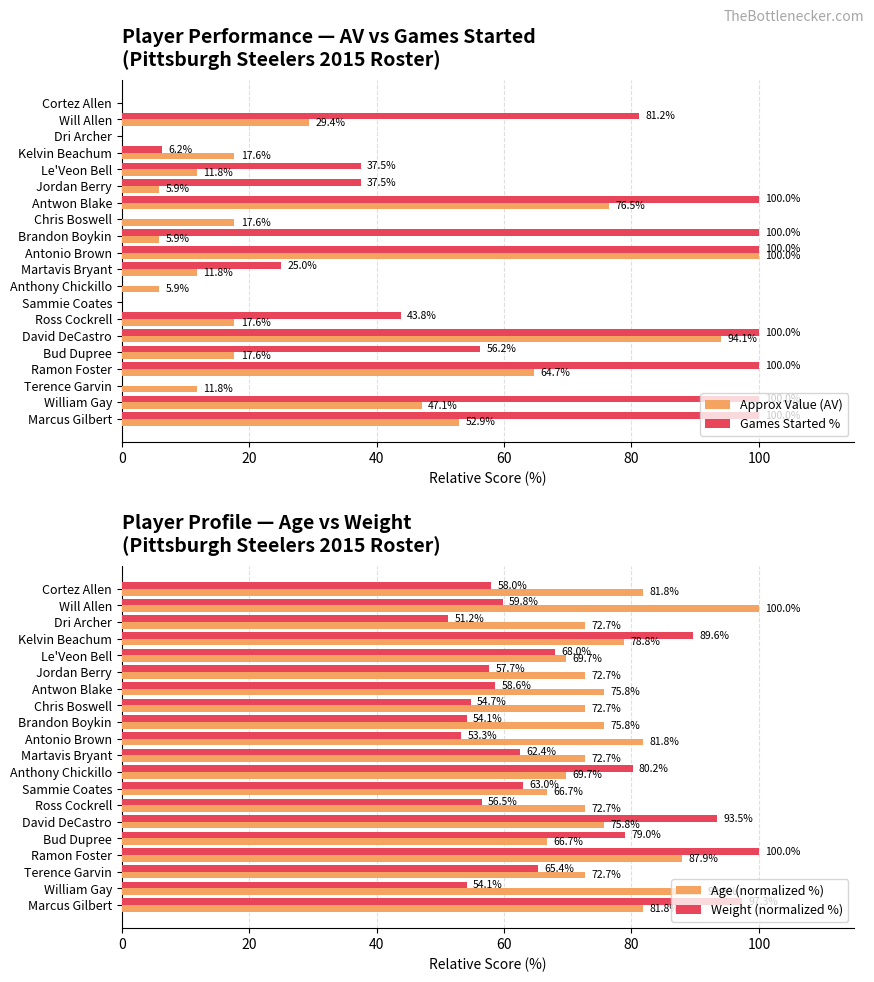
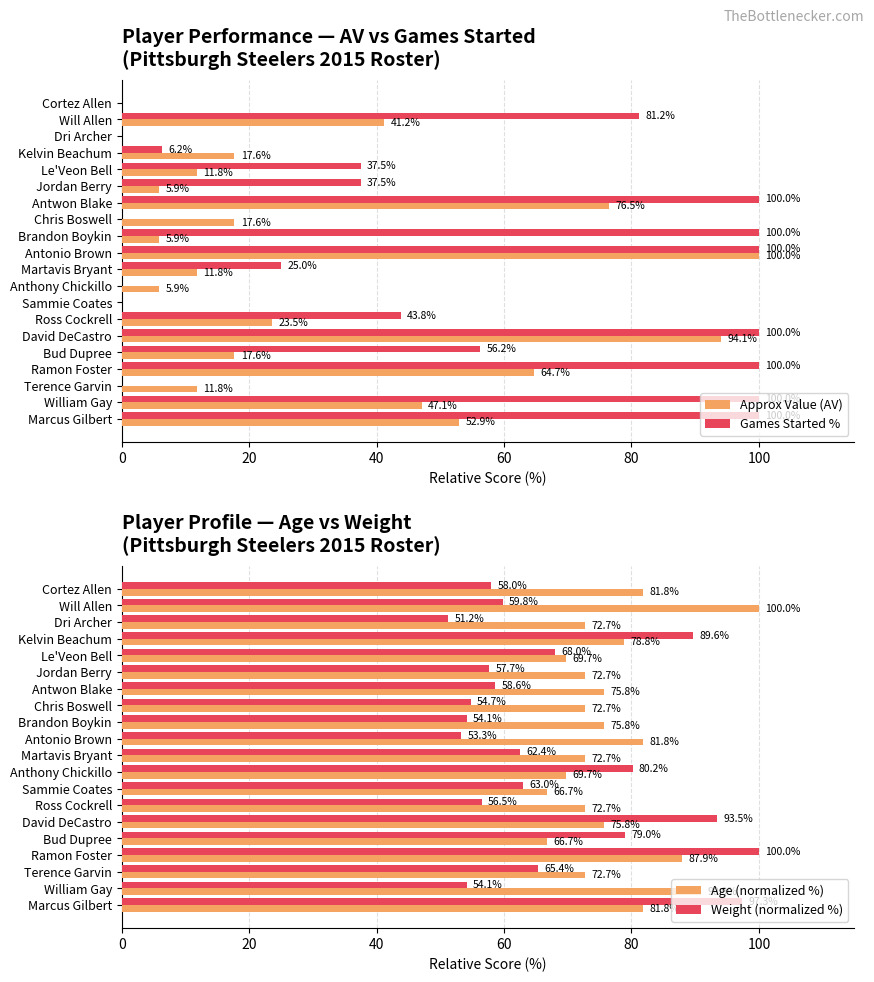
  {
    "Player Performance — AV vs Games Started (Pittsburgh Steelers 2015 Roster)": {
      "Approx Value (AV)": {
-       "Will Allen": "29.4%",
+       "Will Allen": "41.2%",
        "Kelvin Beachum": "17.6%",
        "Le'Veon Bell": "11.8%",
        "Jordan Berry": "5.9%",
        "Antwon Blake": "76.5%",
        "Chris Boswell": "17.6%",
        "Brandon Boykin": "5.9%",
        "Martavis Bryant": "11.8%",
        "Anthony Chickillo": "5.9%",
-       "Ross Cockrell": "17.6%",
+       "Ross Cockrell": "23.5%",
        "David DeCastro": "94.1%",
        "Bud Dupree": "17.6%",
        "Ramon Foster": "64.7%",
        "Terence Garvin": "11.8%",
        "William Gay": "47.1%",
        "Marcus Gilbert": "52.9%"
      },
      "Games Started %": {
        "Will Allen": "81.2%",
        "Kelvin Beachum": "6.2%",
        "Le'Veon Bell": "37.5%",
        "Jordan Berry": "37.5%",
        "Antwon Blake": "100.0%",
        "Brandon Boykin": "100.0%",
        "Martavis Bryant": "25.0%",
        "Ross Cockrell": "43.8%",
        "David DeCastro": "100.0%",
        "Bud Dupree": "56.2%",
        "Ramon Foster": "100.0%"
      }
    },
    "Player Profile — Age vs Weight (Pittsburgh Steelers 2015 Roster)": {
      "Age (normalized %)": {
        "Cortez Allen": "81.8%",
        "Will Allen": "100.0%",
        "Dri Archer": "72.7%",
        "Kelvin Beachum": "78.8%",
        "Jordan Berry": "72.7%",
        "Antwon Blake": "75.8%",
        "Chris Boswell": "72.7%",
        "Brandon Boykin": "75.8%",
        "Antonio Brown": "81.8%",
        "Martavis Bryant": "72.7%",
        "Anthony Chickillo": "69.7%",
        "Sammie Coates": "66.7%",
        "Ross Cockrell": "72.7%",
        "David DeCastro": "75.8%",
        "Bud Dupree": "66.7%",
        "Ramon Foster": "87.9%",
        "Terence Garvin": "72.7%"
      },
      "Weight (normalized %)": {
        "Cortez Allen": "58.0%",
        "Will Allen": "59.8%",
        "Dri Archer": "51.2%",
        "Kelvin Beachum": "89.6%",
        "Jordan Berry": "57.7%",
        "Antwon Blake": "58.6%",
        "Chris Boswell": "54.7%",
        "Brandon Boykin": "54.1%",
        "Antonio Brown": "53.3%",
        "Martavis Bryant": "62.4%",
        "Anthony Chickillo": "80.2%",
        "Sammie Coates": "63.0%",
        "Ross Cockrell": "56.5%",
        "David DeCastro": "93.5%",
        "Bud Dupree": "79.0%",
        "Ramon Foster": "100.0%",
        "Terence Garvin": "65.4%",
        "William Gay": "54.1%"
      }
    }
  }
